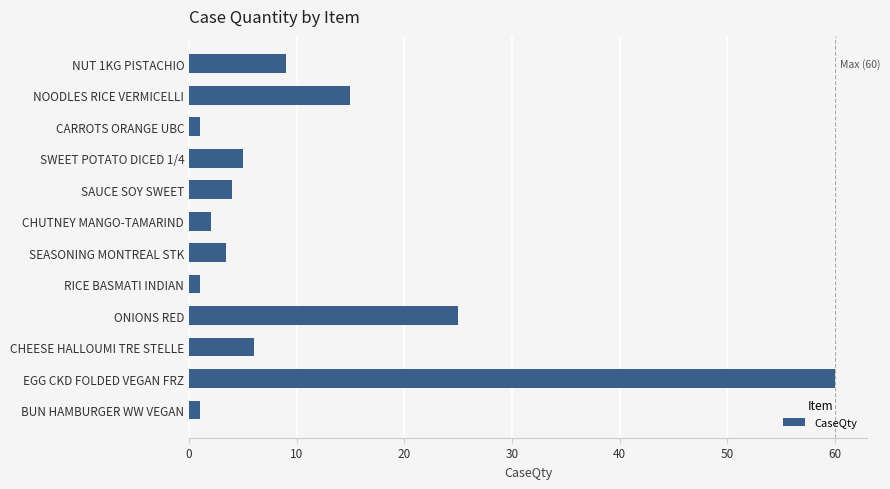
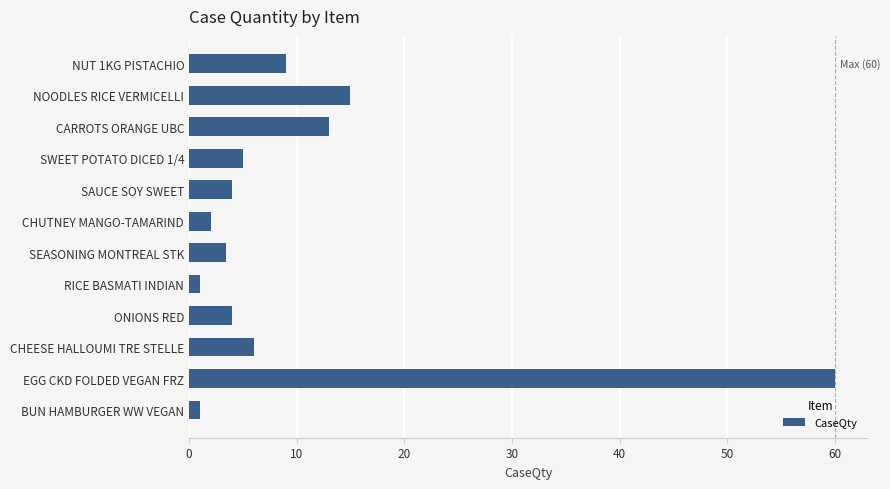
  {
    "NUT 1KG PISTACHIO": 9,
    "NOODLES RICE VERMICELLI": 15,
-   "CARROTS ORANGE UBC": 1,
+   "CARROTS ORANGE UBC": 13,
    "SWEET POTATO DICED 1/4": 5,
    "SAUCE SOY SWEET": 4,
    "CHUTNEY MANGO-TAMARIND": 2,
    "SEASONING MONTREAL STK": 3.4,
    "RICE BASMATI INDIAN": 1,
-   "ONIONS RED": 25,
+   "ONIONS RED": 4,
    "CHEESE HALLOUMI TRE STELLE": 6,
    "EGG CKD FOLDED VEGAN FRZ": 60,
    "BUN HAMBURGER WW VEGAN": 1
  }
